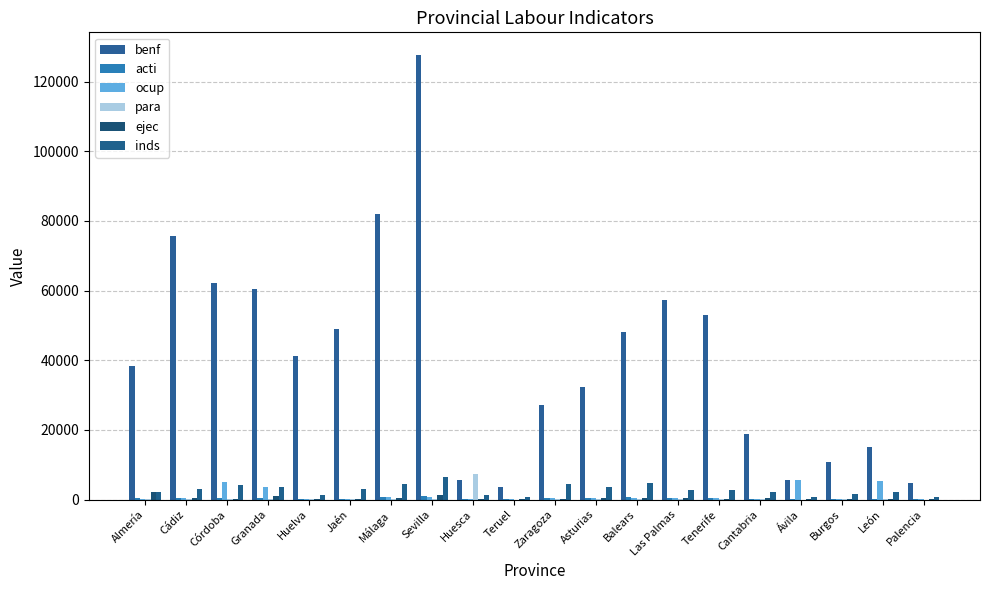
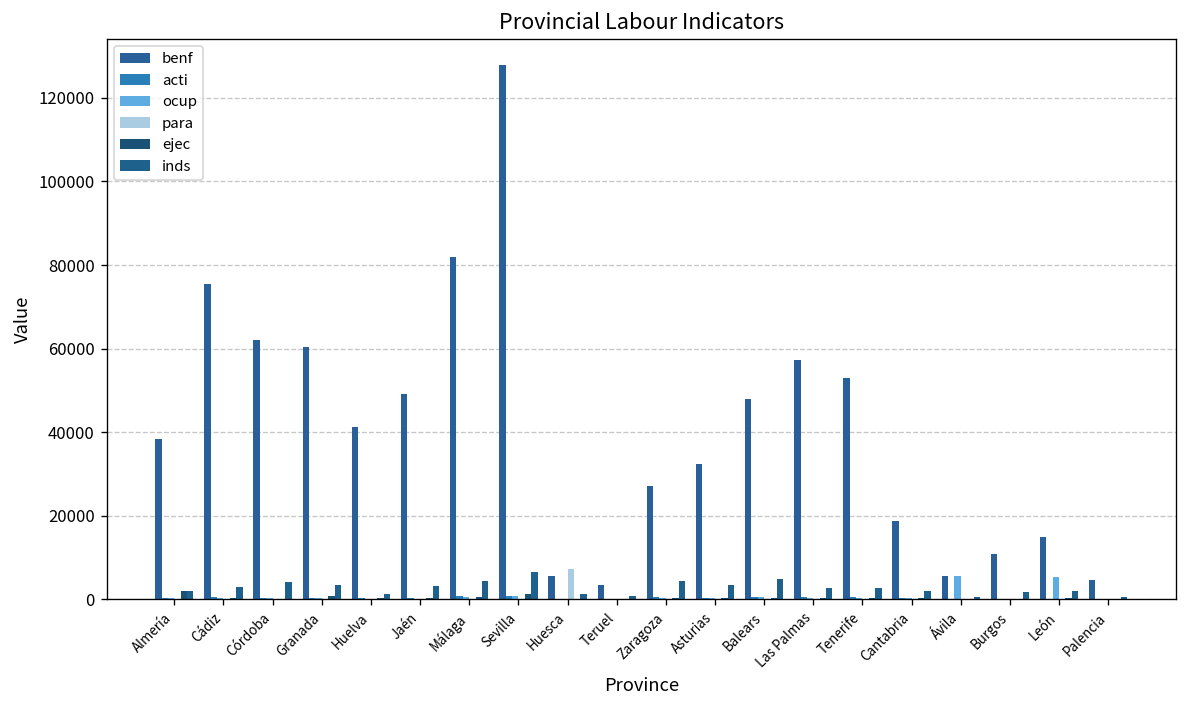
  {
    "ocup": {
-     "Córdoba": 5000,
-     "Granada": 4000,
+     "Córdoba": 0,
+     "Granada": 0,
      "Sevilla": 1000,
      "Ávila": 6000,
      "León": 5000
    },
    "para": {
      "Huesca": 7000
    }
  }
